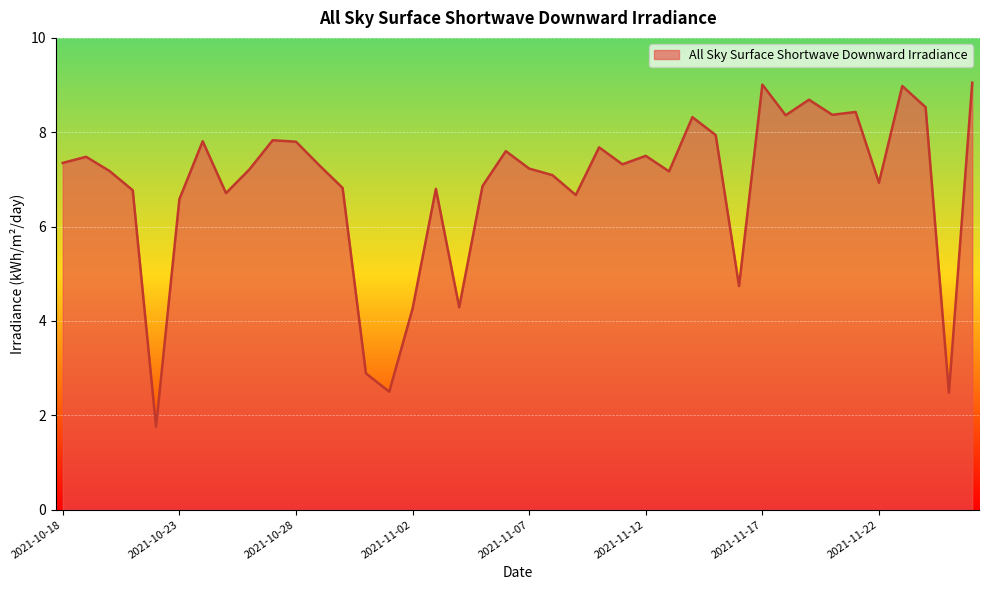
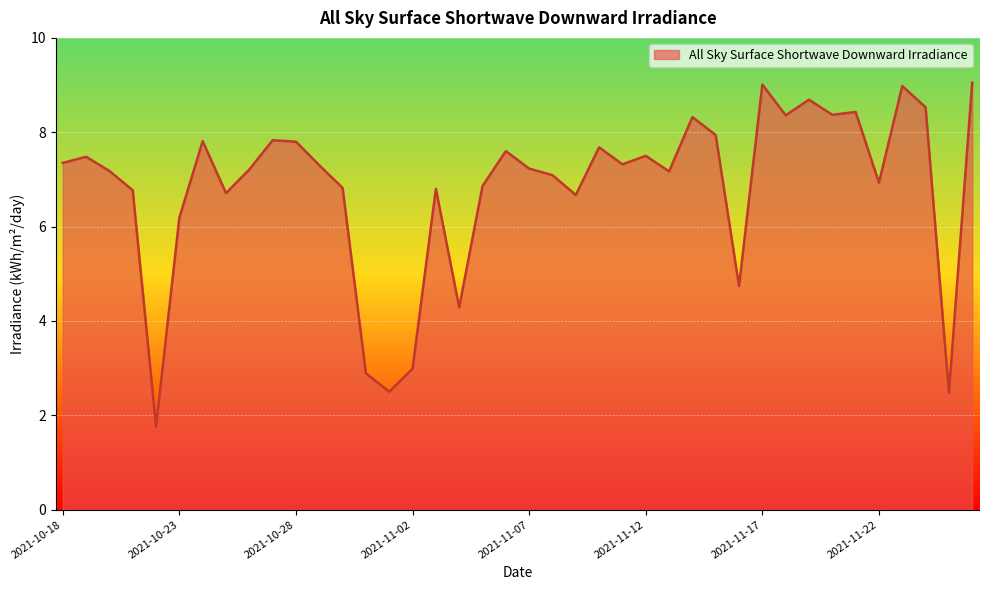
  {
    "2021-10-18": 7.4,
-   "2021-10-23": 6.6,
+   "2021-10-23": 6.2,
    "2021-10-28": 7.8,
-   "2021-11-02": 4.3,
+   "2021-11-02": 3.0,
    "2021-11-07": 7.2,
    "2021-11-12": 7.5,
    "2021-11-17": 9.0,
    "2021-11-22": 6.9
  }
